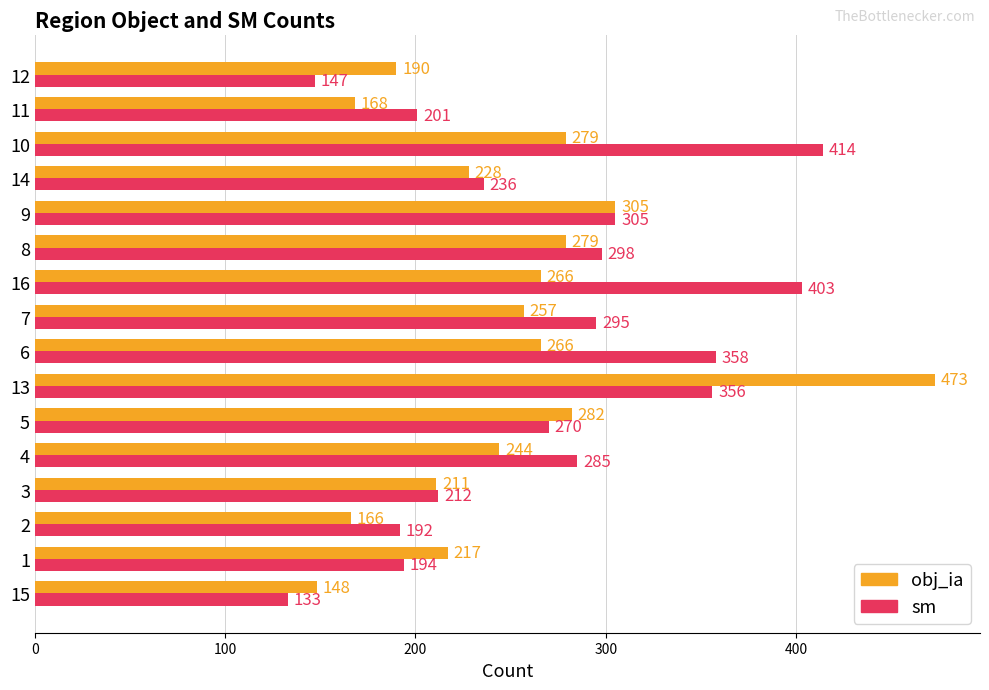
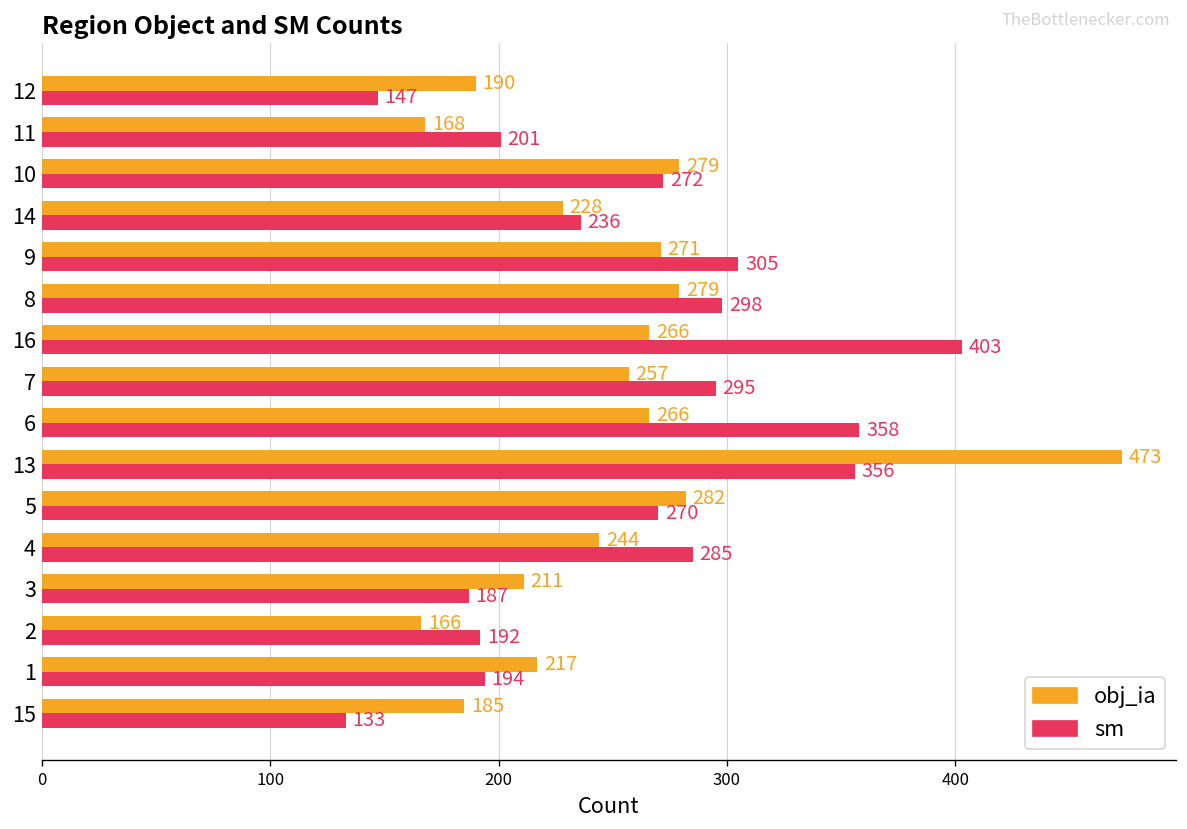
  {
    "obj_ia": {
      "12": 190,
      "11": 168,
      "10": 279,
      "14": 228,
-     "9": 305,
+     "9": 271,
      "8": 279,
      "16": 266,
      "7": 257,
      "6": 266,
      "13": 473,
      "5": 282,
      "4": 244,
      "2": 166,
      "1": 217,
-     "15": 148
+     "15": 185
    },
    "sm": {
      "12": 147,
      "11": 201,
-     "10": 414,
+     "10": 272,
      "14": 236,
      "8": 298,
      "16": 403,
      "7": 295,
      "6": 358,
      "13": 356,
      "5": 270,
      "4": 285,
-     "3": 212,
+     "3": 187,
      "2": 192,
      "1": 194,
      "15": 133
    }
  }
